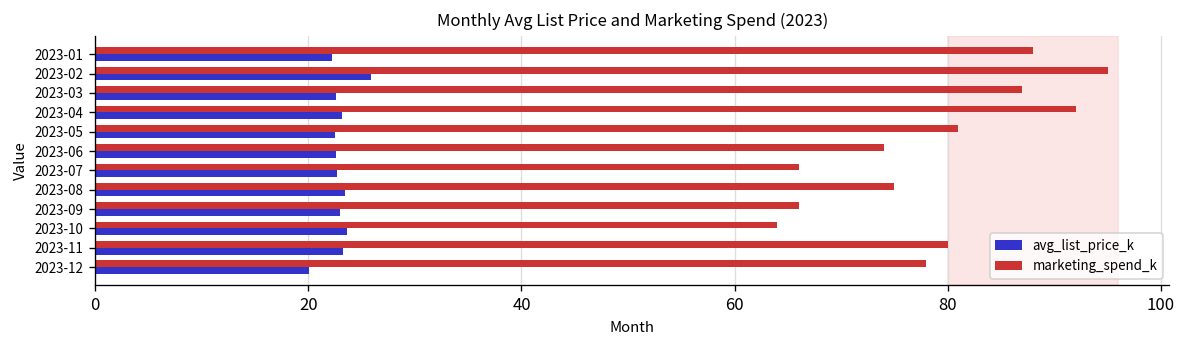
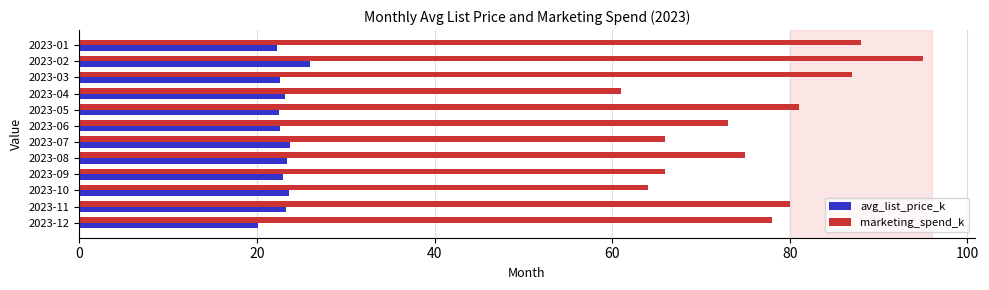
  {
    "avg_list_price_k": {
      "2023-01": 22,
      "2023-02": 26,
      "2023-03": 23,
      "2023-04": 23,
      "2023-05": 22,
      "2023-06": 23,
-     "2023-07": 23,
+     "2023-07": 24,
      "2023-08": 23,
      "2023-09": 23,
      "2023-10": 24,
      "2023-11": 23,
      "2023-12": 20
    },
    "marketing_spend_k": {
      "2023-01": 88,
      "2023-02": 95,
      "2023-03": 87,
-     "2023-04": 92,
+     "2023-04": 61,
      "2023-05": 81,
-     "2023-06": 74,
+     "2023-06": 73,
      "2023-07": 66,
      "2023-08": 75,
      "2023-09": 66,
      "2023-10": 64,
      "2023-11": 80,
      "2023-12": 78
    }
  }
